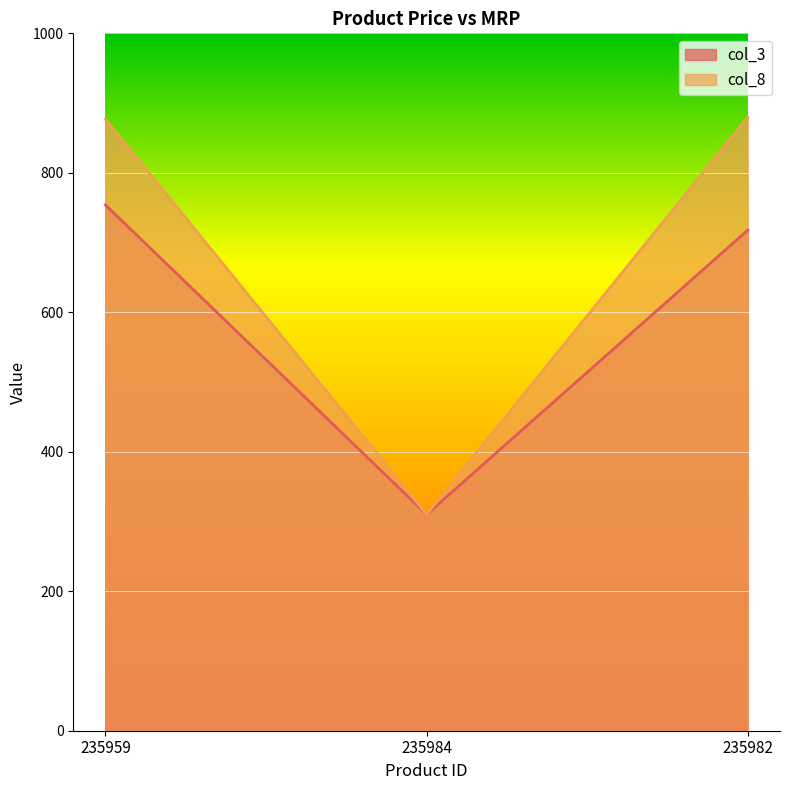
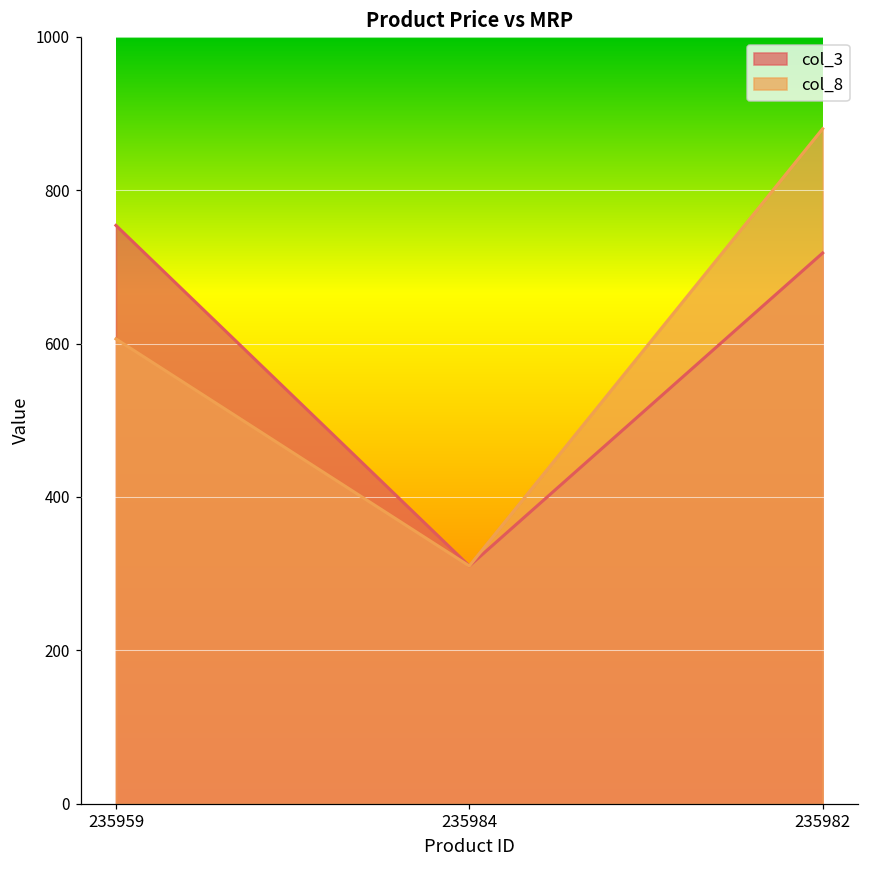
  {
    "col_3": {
      "235959": 750,
      "235982": 720
    },
    "col_8": {
-     "235959": 880,
+     "235959": 610,
      "235982": 880
    }
  }
